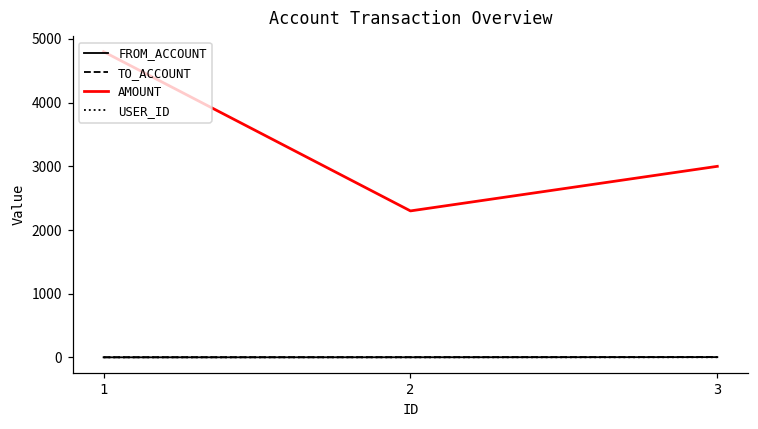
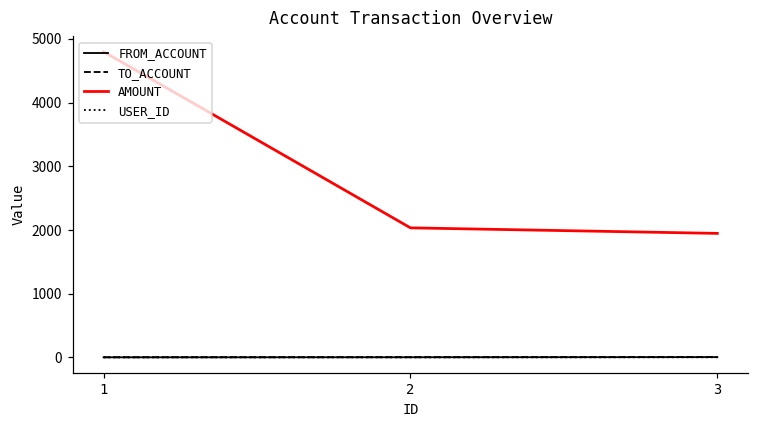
  {
    "USER_ID": {
      "1": 0,
      "2": 0,
      "3": 0
    },
    "AMOUNT": {
-     "2": 2300,
-     "3": 3000
+     "2": 2000,
+     "3": 1900
    }
  }
